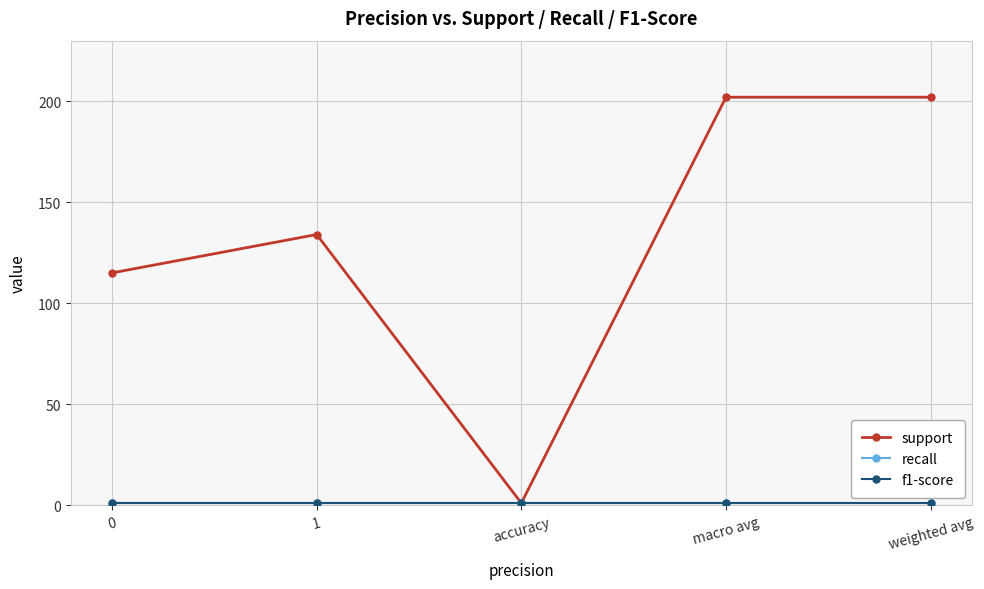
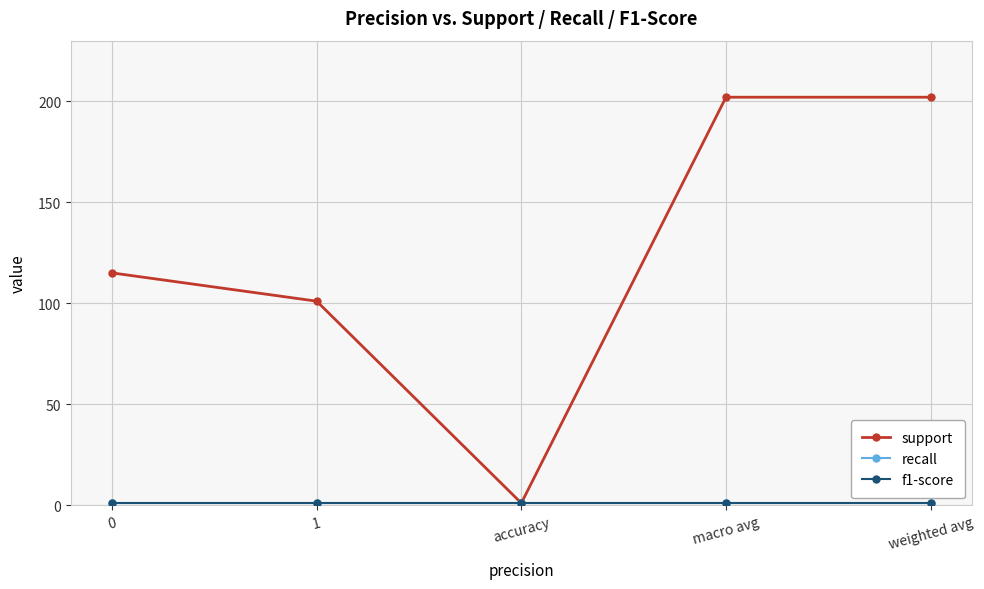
  {
    "support": {
      "0": 115,
-     "1": 134,
+     "1": 101,
      "macro avg": 202,
      "weighted avg": 202
    },
    "f1-score": {
      "0": 1,
      "1": 1,
      "macro avg": 1,
      "weighted avg": 1
    }
  }
